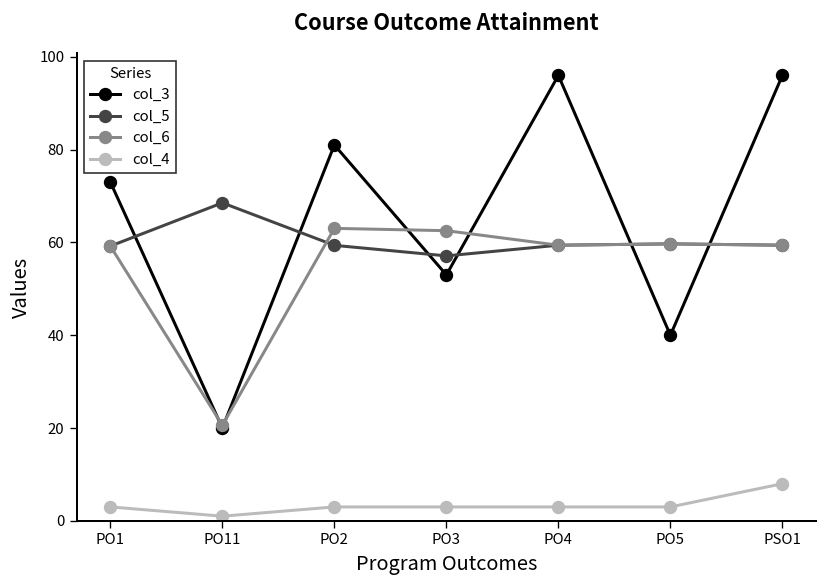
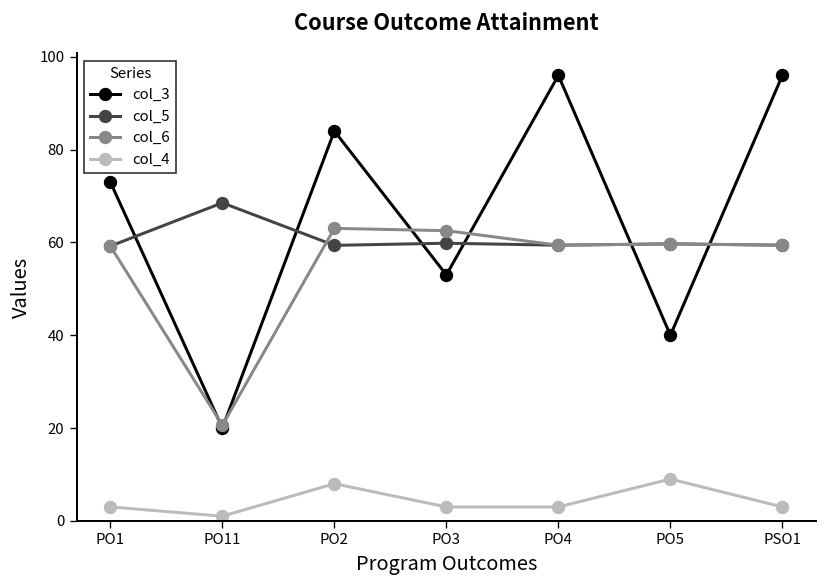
  {
    "col_3": {
      "PO1": 73,
-     "PO2": 81,
+     "PO2": 84,
      "PO3": 53,
      "PO4": 96,
      "PO5": 40,
      "PSO1": 96
    },
    "col_5": {
      "PO11": 69,
      "PO2": 59,
-     "PO3": 57
+     "PO3": 60
    },
    "col_6": {
      "PO2": 63,
      "PO3": 63
    },
    "col_4": {
      "PO1": 3,
      "PO11": 1,
-     "PO2": 3,
+     "PO2": 8,
      "PO3": 3,
      "PO4": 3,
-     "PO5": 3,
-     "PSO1": 8
+     "PO5": 9,
+     "PSO1": 3
    }
  }
